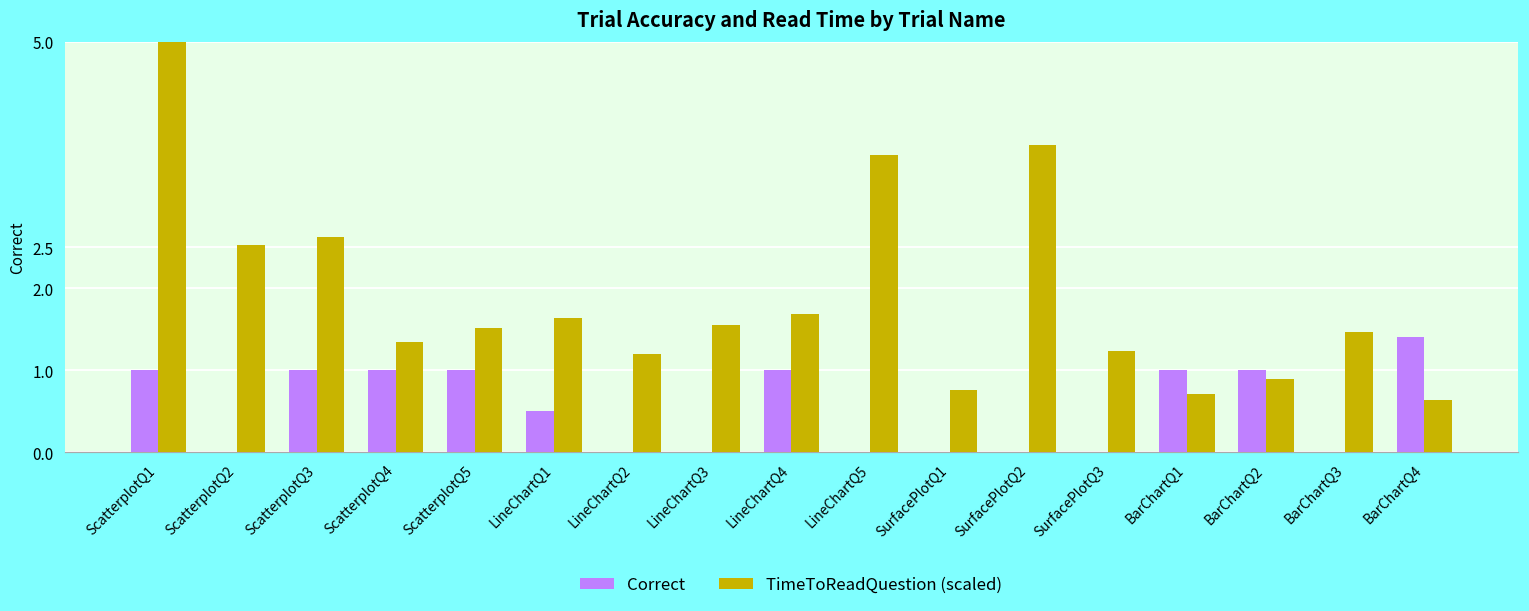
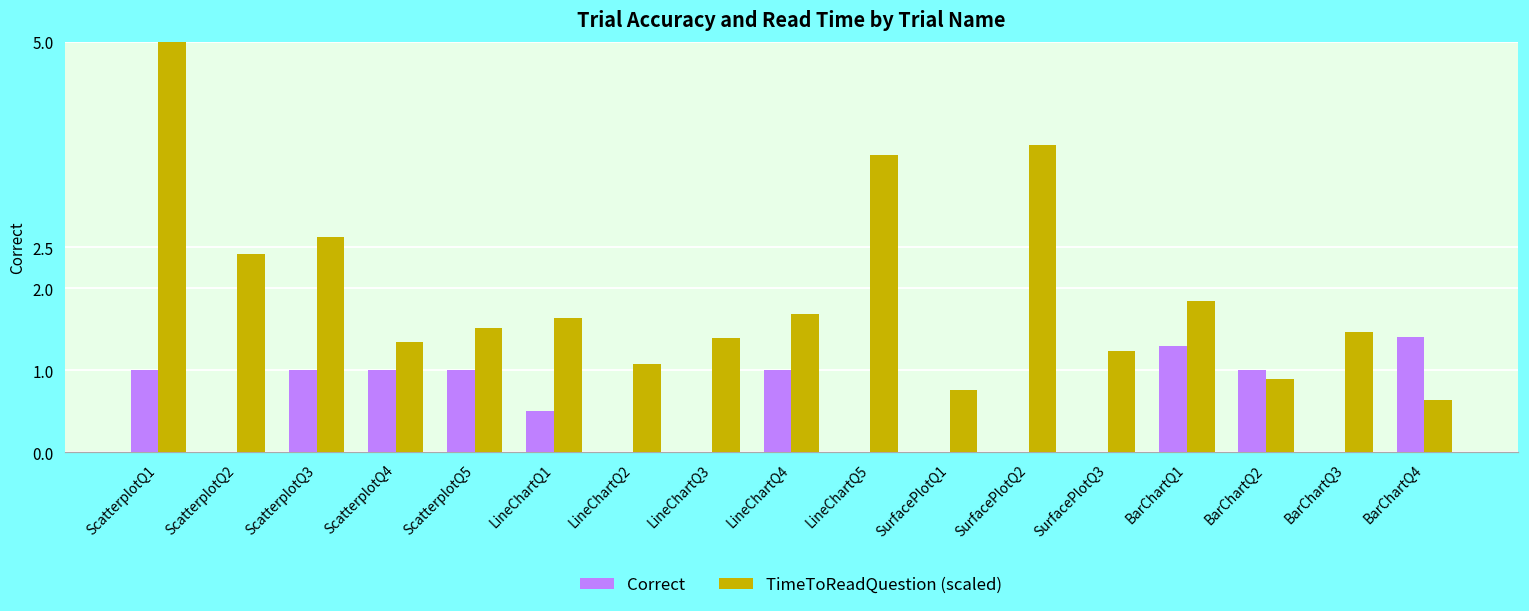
  {
    "Correct": {
      "ScatterplotQ1": 1.0,
      "ScatterplotQ2": 0.0,
      "ScatterplotQ3": 1.0,
      "ScatterplotQ4": 1.0,
      "ScatterplotQ5": 1.0,
      "LineChartQ1": 0.5,
      "LineChartQ2": 0.0,
      "LineChartQ3": 0.0,
      "LineChartQ4": 1.0,
      "LineChartQ5": 0.0,
      "SurfacePlotQ1": 0.0,
      "SurfacePlotQ2": 0.0,
      "SurfacePlotQ3": 0.0,
-     "BarChartQ1": 1.0,
+     "BarChartQ1": 1.3,
      "BarChartQ2": 1.0,
      "BarChartQ3": 0.0,
      "BarChartQ4": 1.4
    },
    "TimeToReadQuestion (scaled)": {
      "ScatterplotQ1": 5.0,
-     "ScatterplotQ2": 2.5,
+     "ScatterplotQ2": 2.4,
      "ScatterplotQ3": 2.6,
      "ScatterplotQ4": 1.3,
      "ScatterplotQ5": 1.5,
      "LineChartQ1": 1.6,
-     "LineChartQ2": 1.2,
-     "LineChartQ3": 1.5,
+     "LineChartQ2": 1.1,
+     "LineChartQ3": 1.4,
      "LineChartQ4": 1.7,
      "LineChartQ5": 3.6,
      "SurfacePlotQ1": 0.8,
      "SurfacePlotQ2": 3.7,
      "SurfacePlotQ3": 1.2,
-     "BarChartQ1": 0.7,
+     "BarChartQ1": 1.8,
      "BarChartQ2": 0.9,
      "BarChartQ3": 1.5,
      "BarChartQ4": 0.6
    }
  }
